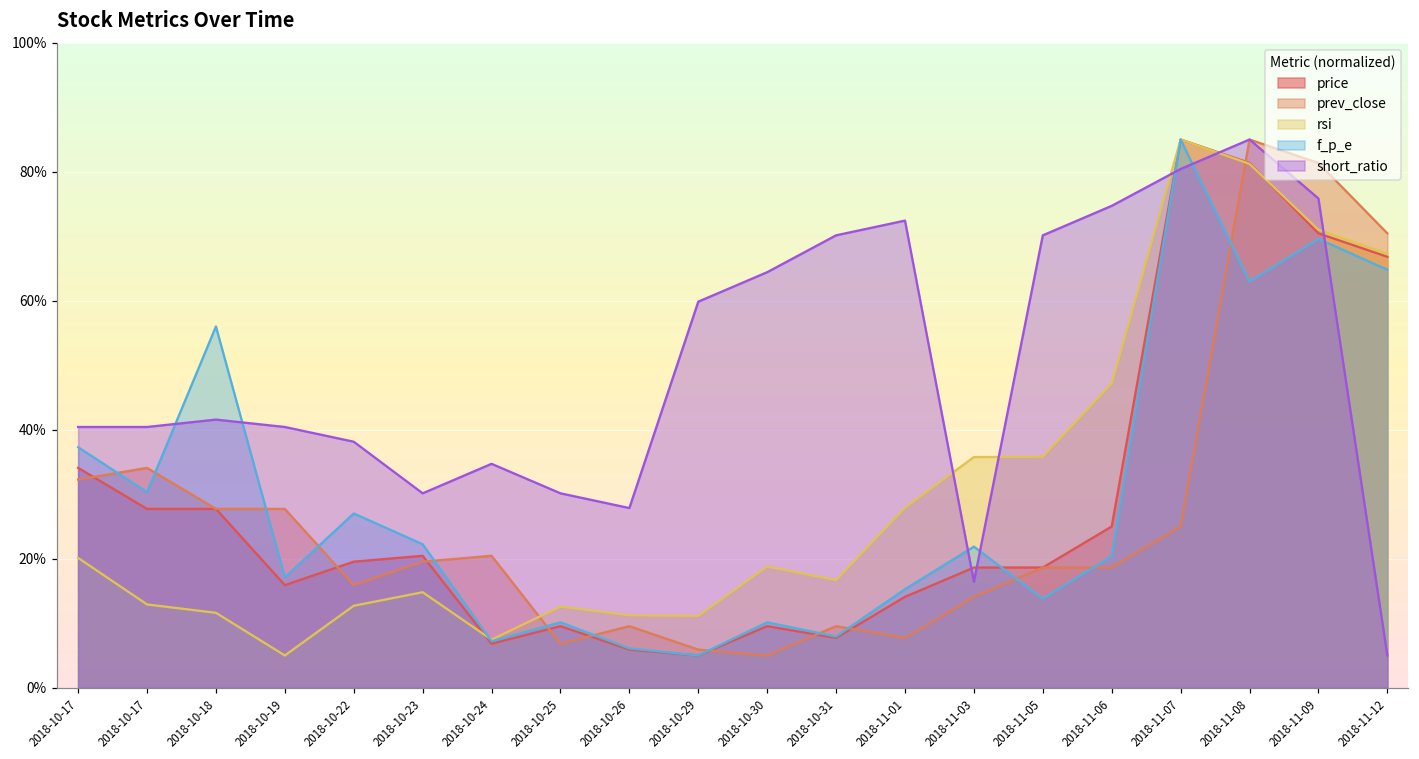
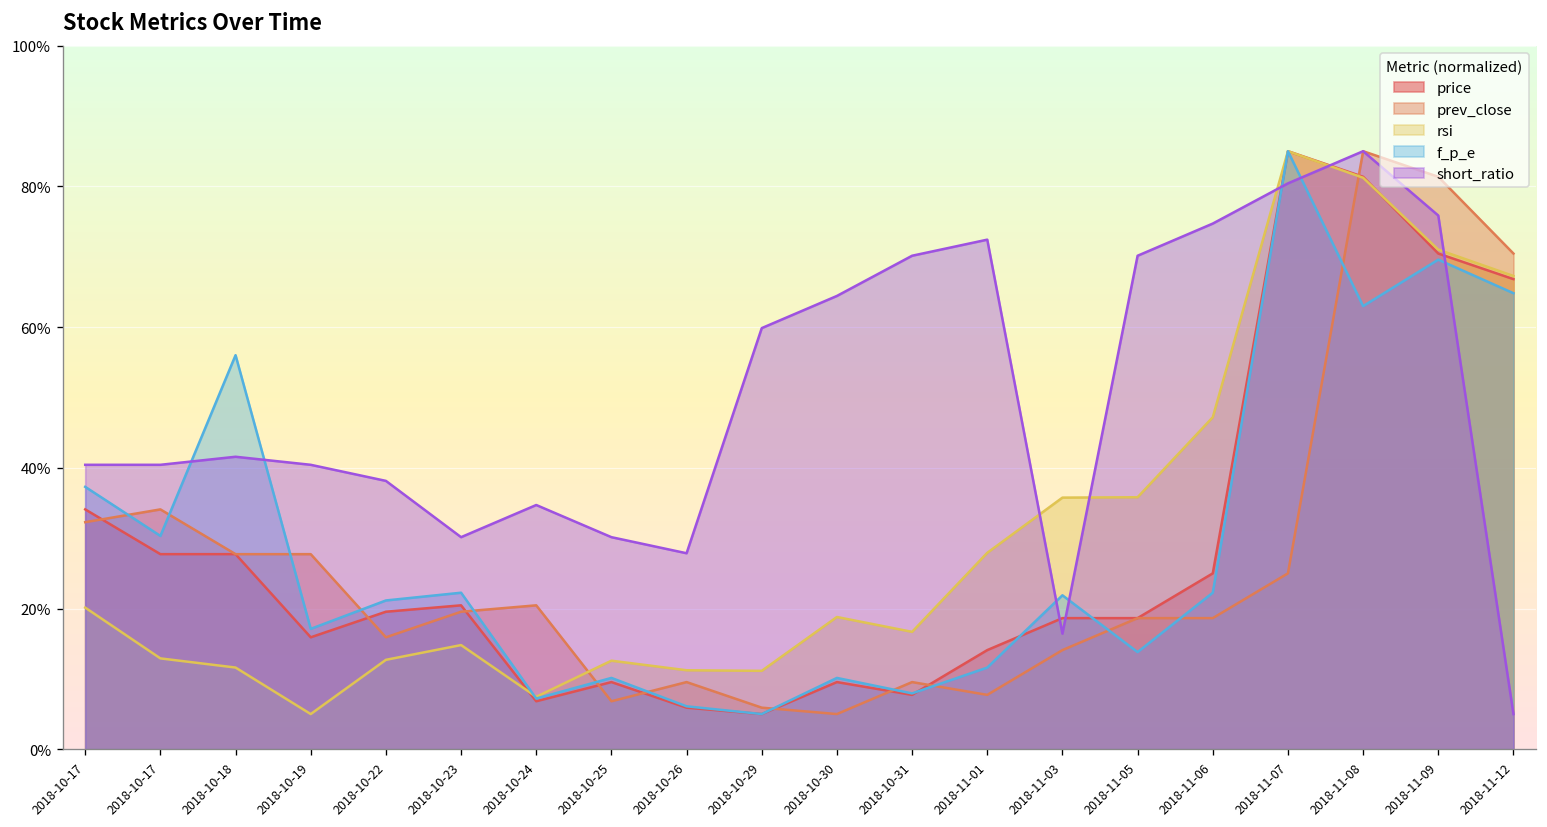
  {
    "f_p_e": {
      "2018-10-18": "56%",
      "2018-10-19": "17%",
-     "2018-10-22": "27%",
+     "2018-10-22": "21%",
      "2018-10-23": "22%",
      "2018-10-25": "10%",
      "2018-10-30": "10%",
-     "2018-11-01": "15%",
+     "2018-11-01": "12%",
      "2018-11-03": "22%",
      "2018-11-05": "14%",
-     "2018-11-06": "20%",
+     "2018-11-06": "22%",
      "2018-11-08": "63%",
      "2018-11-09": "70%",
      "2018-11-12": "65%"
    },
    "short_ratio": {
      "2018-10-18": "42%",
      "2018-10-19": "40%",
      "2018-10-22": "38%",
      "2018-10-23": "30%",
      "2018-10-24": "35%",
      "2018-10-25": "30%",
      "2018-10-26": "28%",
      "2018-10-29": "60%",
      "2018-10-30": "64%",
      "2018-10-31": "70%",
      "2018-11-01": "72%",
      "2018-11-03": "16%",
      "2018-11-05": "70%",
      "2018-11-06": "75%",
      "2018-11-07": "80%",
      "2018-11-09": "76%",
      "2018-11-12": "5%"
    }
  }
